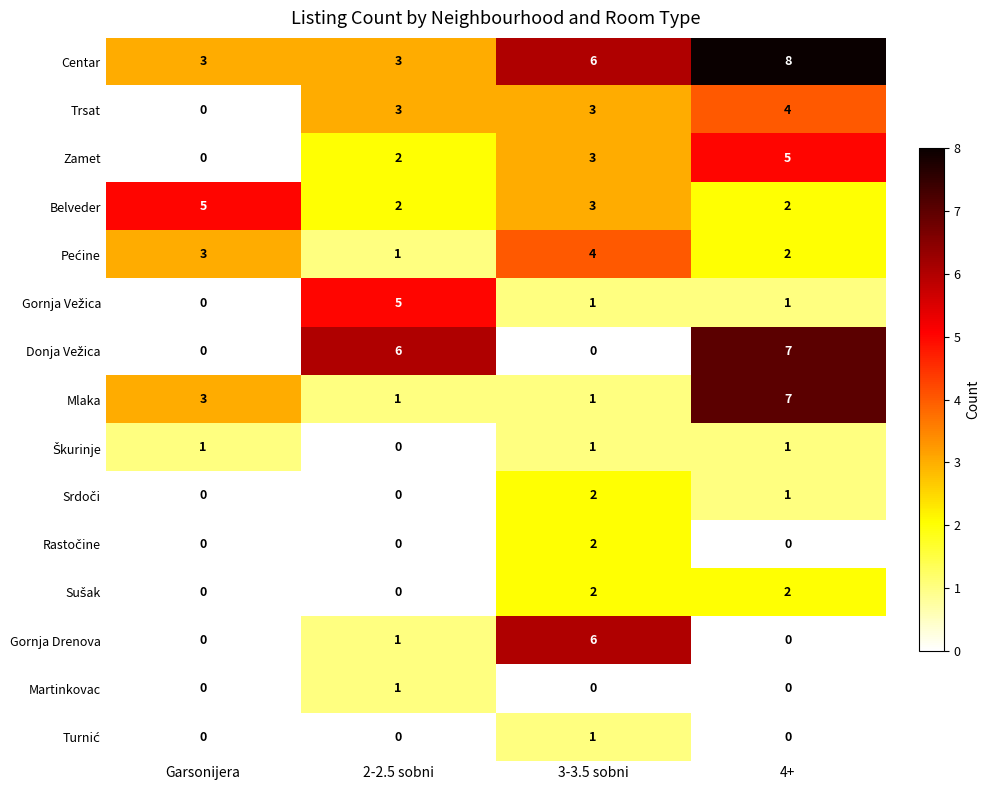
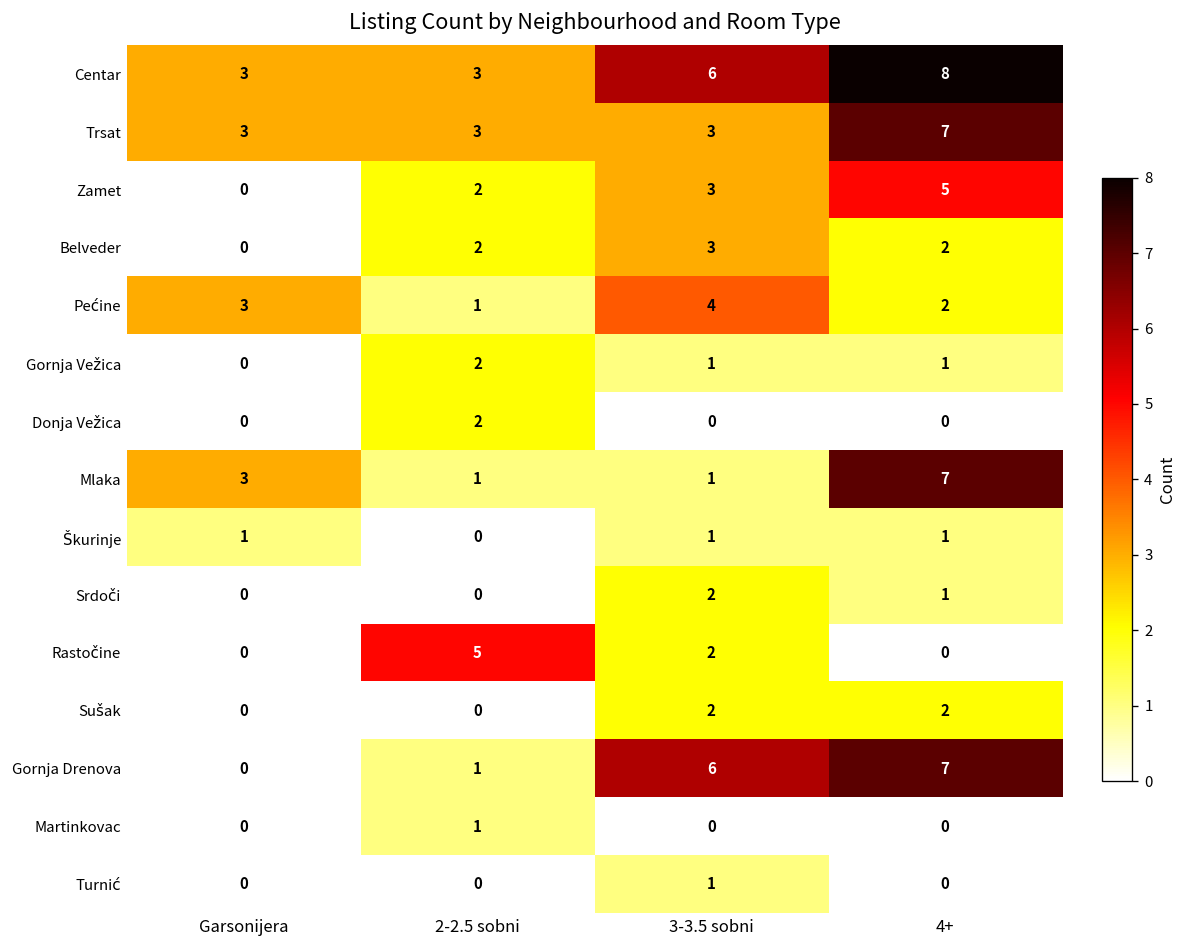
  {
    "Centar": {
      "Garsonijera": 3,
      "2-2.5 sobni": 3,
      "3-3.5 sobni": 6,
      "4+": 8
    },
    "Trsat": {
-     "Garsonijera": 0,
+     "Garsonijera": 3,
      "2-2.5 sobni": 3,
      "3-3.5 sobni": 3,
-     "4+": 4
+     "4+": 7
    },
    "Zamet": {
      "Garsonijera": 0,
      "2-2.5 sobni": 2,
      "3-3.5 sobni": 3,
      "4+": 5
    },
    "Belveder": {
-     "Garsonijera": 5,
+     "Garsonijera": 0,
      "2-2.5 sobni": 2,
      "3-3.5 sobni": 3,
      "4+": 2
    },
    "Pećine": {
      "Garsonijera": 3,
      "2-2.5 sobni": 1,
      "3-3.5 sobni": 4,
      "4+": 2
    },
    "Gornja Vežica": {
      "Garsonijera": 0,
-     "2-2.5 sobni": 5,
+     "2-2.5 sobni": 2,
      "3-3.5 sobni": 1,
      "4+": 1
    },
    "Donja Vežica": {
      "Garsonijera": 0,
-     "2-2.5 sobni": 6,
+     "2-2.5 sobni": 2,
      "3-3.5 sobni": 0,
-     "4+": 7
+     "4+": 0
    },
    "Mlaka": {
      "Garsonijera": 3,
      "2-2.5 sobni": 1,
      "3-3.5 sobni": 1,
      "4+": 7
    },
    "Škurinje": {
      "Garsonijera": 1,
      "2-2.5 sobni": 0,
      "3-3.5 sobni": 1,
      "4+": 1
    },
    "Srdoči": {
      "Garsonijera": 0,
      "2-2.5 sobni": 0,
      "3-3.5 sobni": 2,
      "4+": 1
    },
    "Rastočine": {
      "Garsonijera": 0,
-     "2-2.5 sobni": 0,
+     "2-2.5 sobni": 5,
      "3-3.5 sobni": 2,
      "4+": 0
    },
    "Sušak": {
      "Garsonijera": 0,
      "2-2.5 sobni": 0,
      "3-3.5 sobni": 2,
      "4+": 2
    },
    "Gornja Drenova": {
      "Garsonijera": 0,
      "2-2.5 sobni": 1,
      "3-3.5 sobni": 6,
-     "4+": 0
+     "4+": 7
    },
    "Martinkovac": {
      "Garsonijera": 0,
      "2-2.5 sobni": 1,
      "3-3.5 sobni": 0,
      "4+": 0
    },
    "Turnić": {
      "Garsonijera": 0,
      "2-2.5 sobni": 0,
      "3-3.5 sobni": 1,
      "4+": 0
    }
  }
